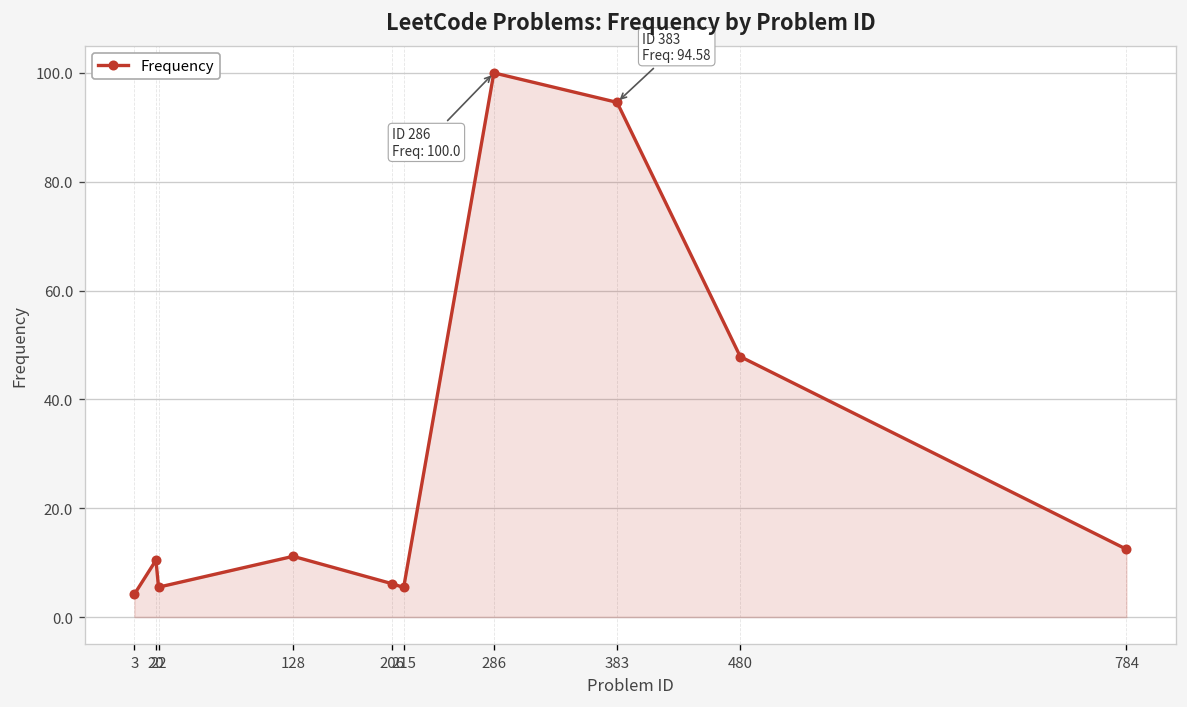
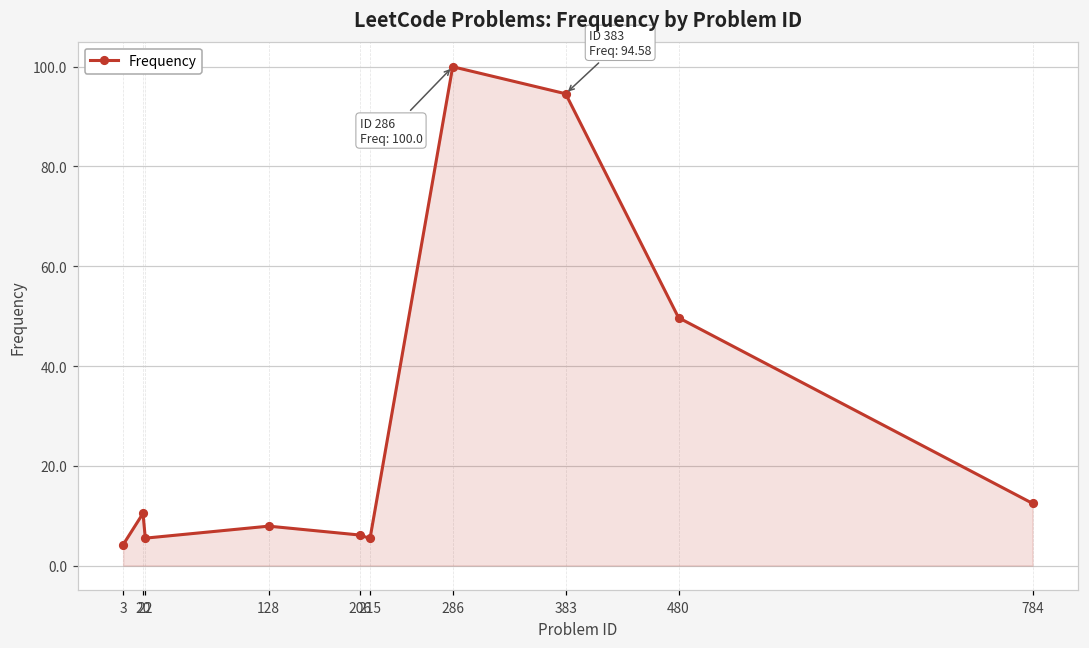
  {
    "3": 4,
-   "128": 11,
-   "480": 48,
+   "128": 8,
+   "480": 50,
    "784": 12
  }
